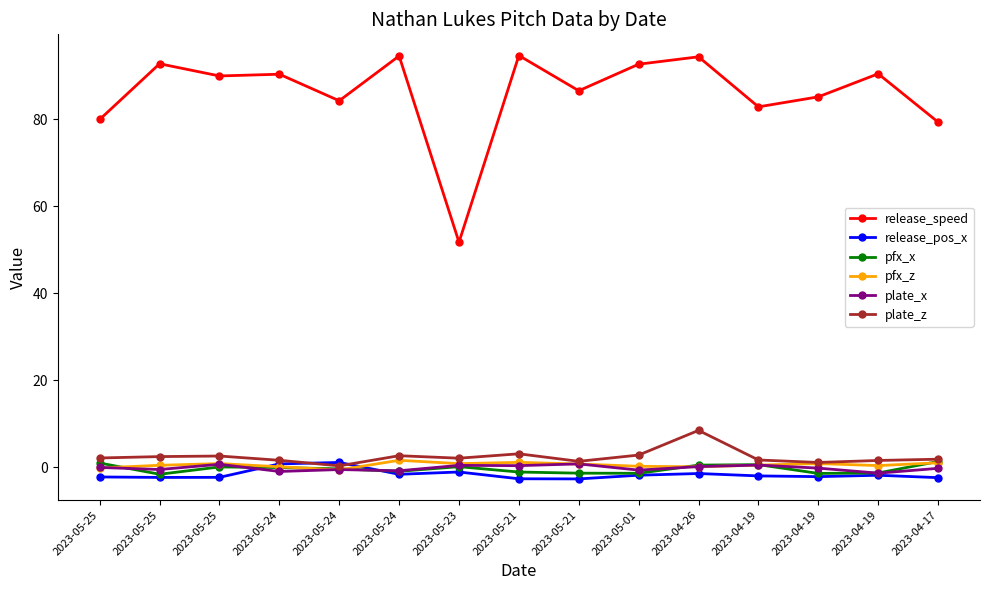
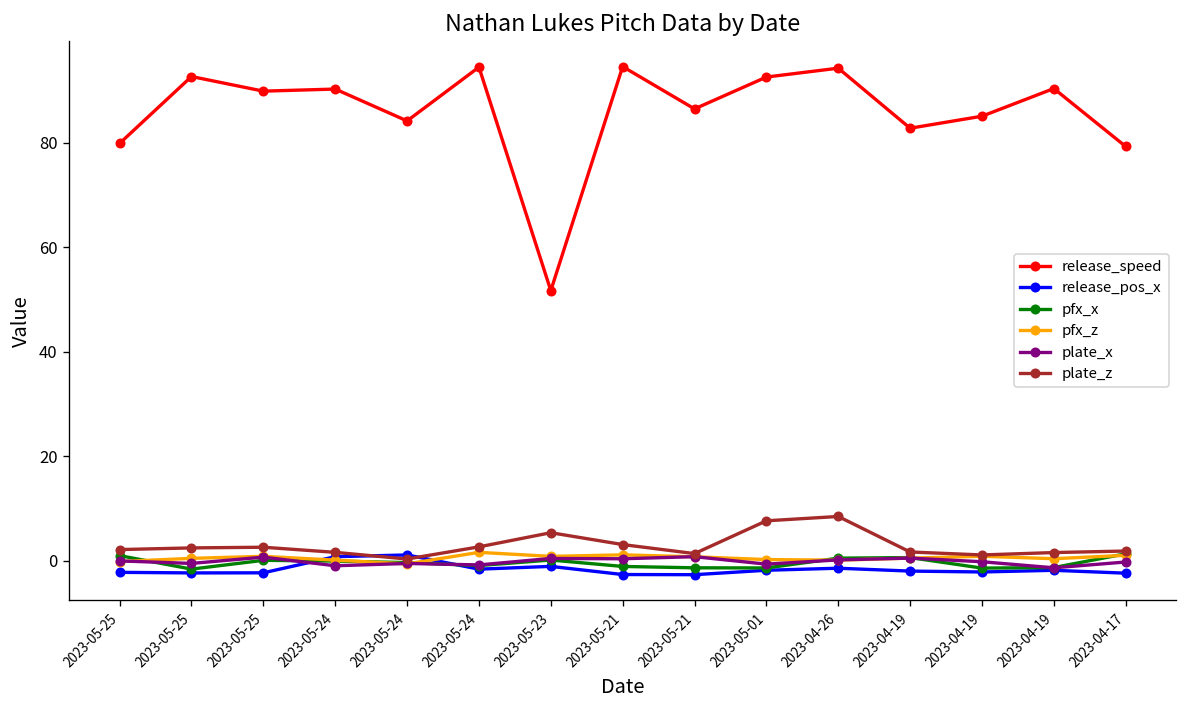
  {
    "release_speed": {
      "2023-05-23": 52,
      "2023-05-01": 93,
      "2023-04-26": 94,
      "2023-04-17": 79
    },
    "release_pos_x": {
      "2023-05-23": -1,
      "2023-04-26": -1,
      "2023-04-17": -2
    },
    "pfx_z": {
      "2023-05-01": 0
    },
    "plate_x": {
      "2023-05-01": -1,
      "2023-04-17": 0
    },
    "plate_z": {
-     "2023-05-23": 2,
-     "2023-05-01": 3,
+     "2023-05-23": 5,
+     "2023-05-01": 8,
      "2023-04-26": 8
    }
  }
